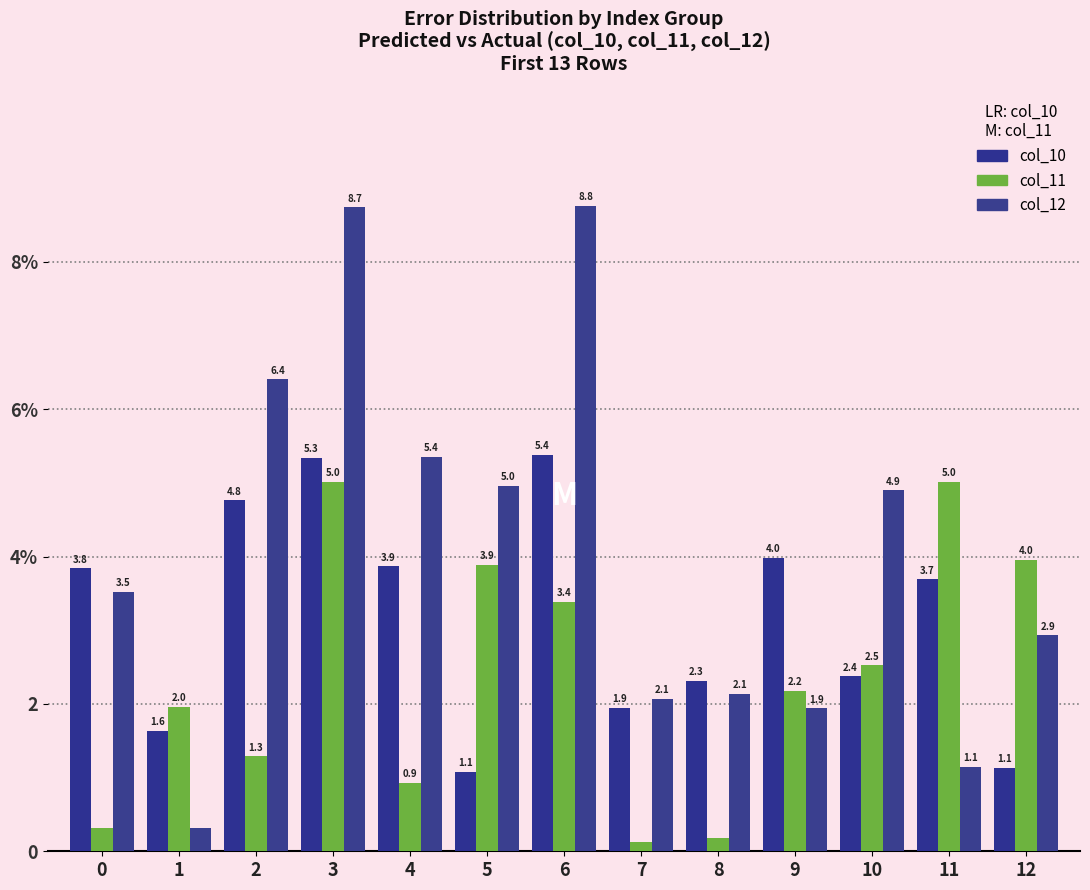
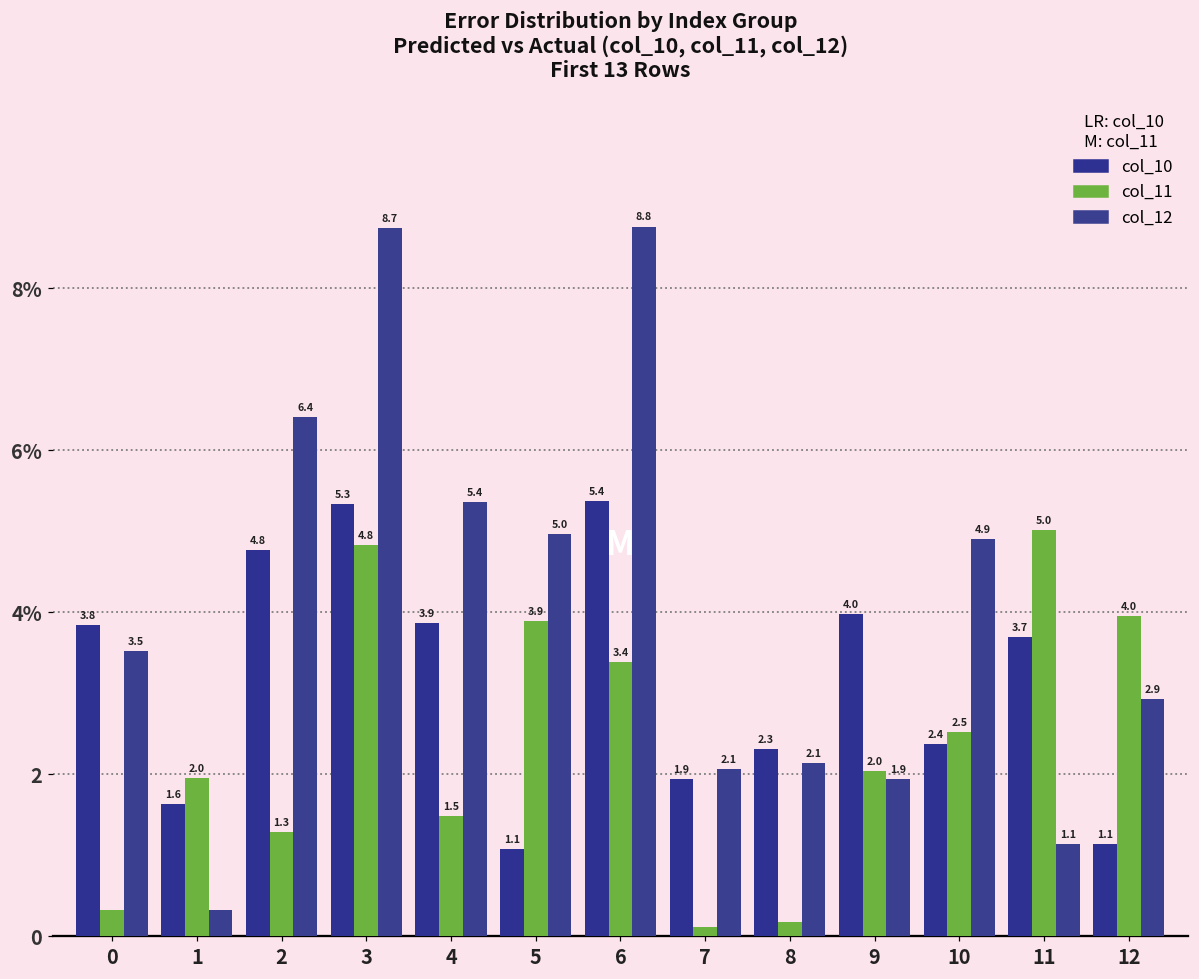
  {
    "col_11": {
      "1": 2.0,
      "2": 1.3,
-     "3": 5.0,
-     "4": 0.9,
+     "3": 4.8,
+     "4": 1.5,
      "5": 3.9,
      "6": 3.4,
-     "9": 2.2,
+     "9": 2.0,
      "10": 2.5,
      "11": 5.0,
      "12": 4.0
    }
  }
